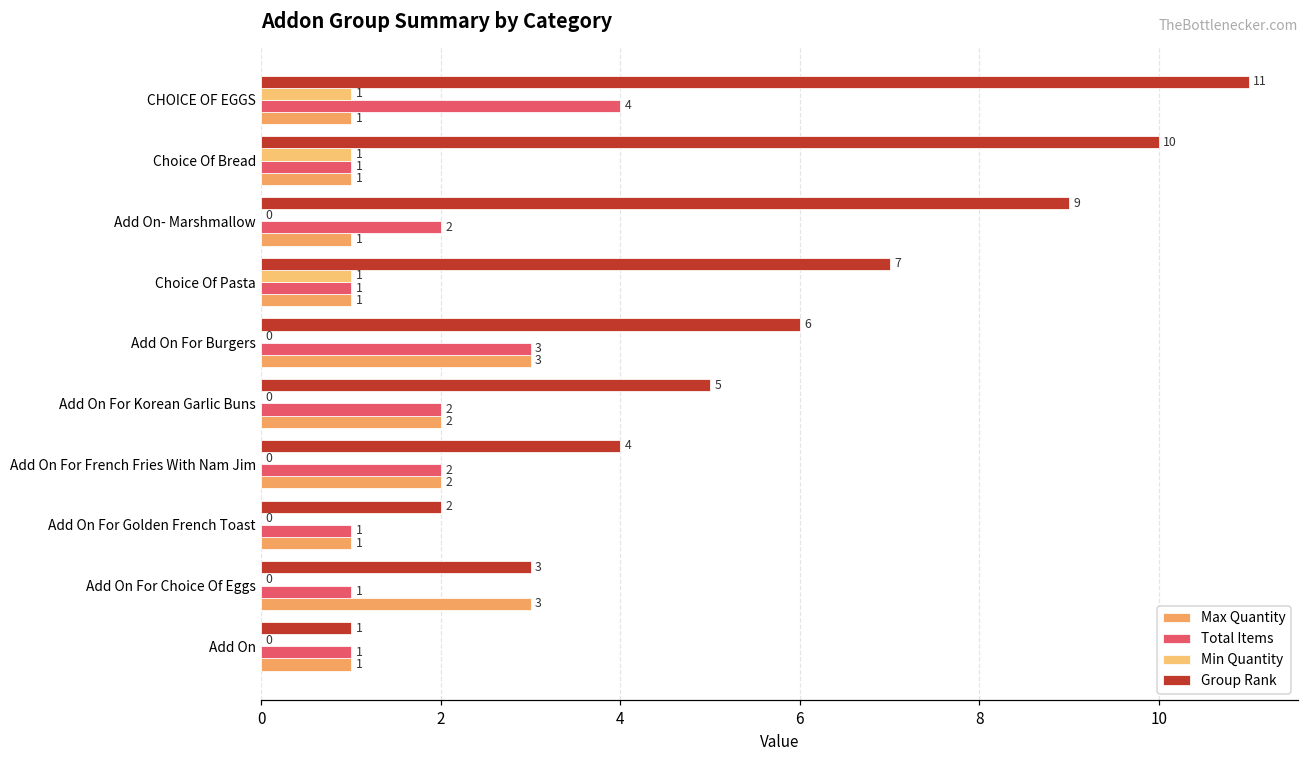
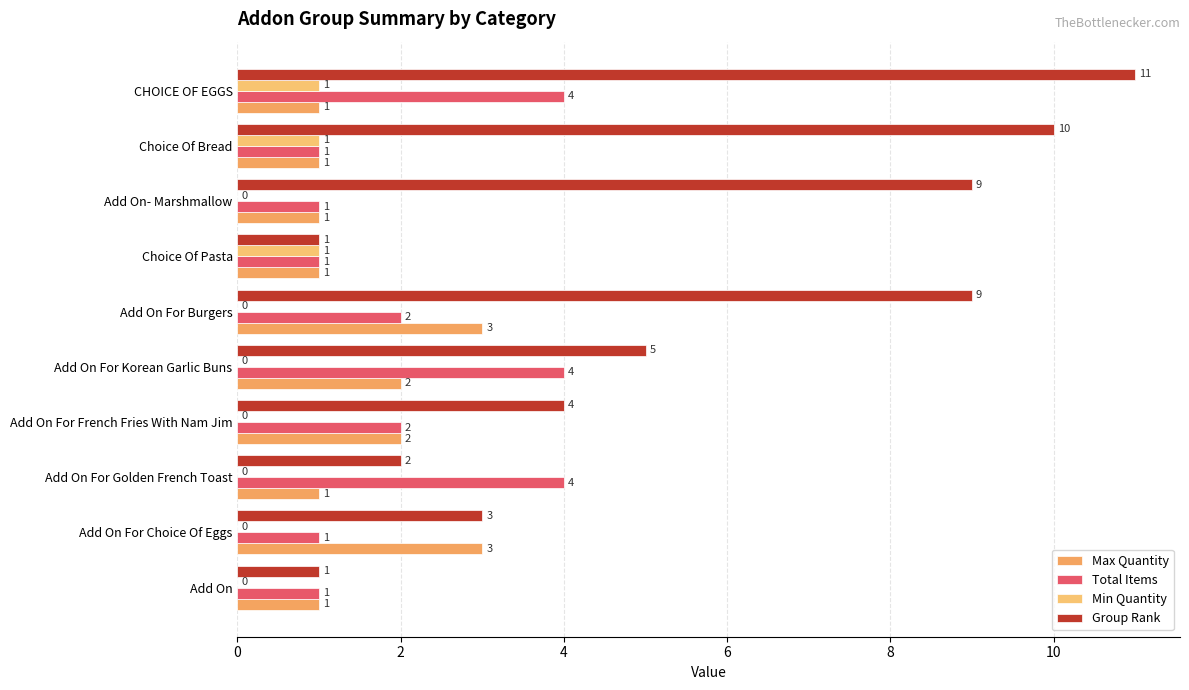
  {
    "Total Items": {
      "CHOICE OF EGGS": 4,
      "Choice Of Bread": 1,
-     "Add On- Marshmallow": 2,
+     "Add On- Marshmallow": 1,
      "Choice Of Pasta": 1,
-     "Add On For Burgers": 3,
-     "Add On For Korean Garlic Buns": 2,
+     "Add On For Burgers": 2,
+     "Add On For Korean Garlic Buns": 4,
      "Add On For French Fries With Nam Jim": 2,
-     "Add On For Golden French Toast": 1,
+     "Add On For Golden French Toast": 4,
      "Add On For Choice Of Eggs": 1,
      "Add On": 1
    },
    "Group Rank": {
      "CHOICE OF EGGS": 11,
      "Choice Of Bread": 10,
      "Add On- Marshmallow": 9,
-     "Choice Of Pasta": 7,
-     "Add On For Burgers": 6,
+     "Choice Of Pasta": 1,
+     "Add On For Burgers": 9,
      "Add On For Korean Garlic Buns": 5,
      "Add On For French Fries With Nam Jim": 4,
      "Add On For Golden French Toast": 2,
      "Add On For Choice Of Eggs": 3,
      "Add On": 1
    }
  }
